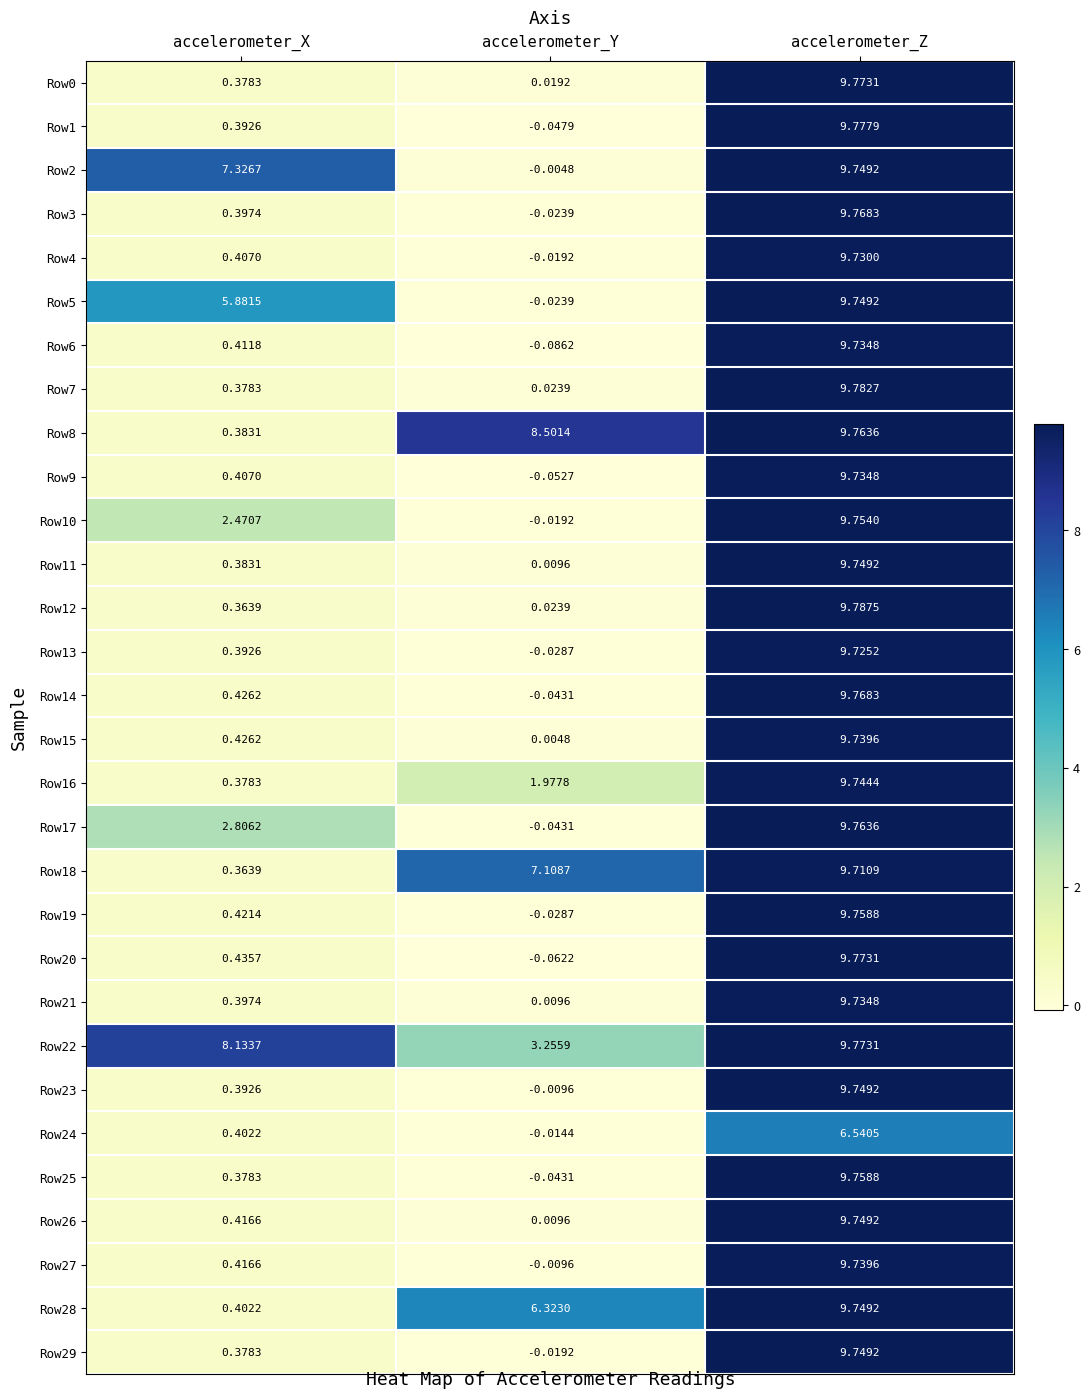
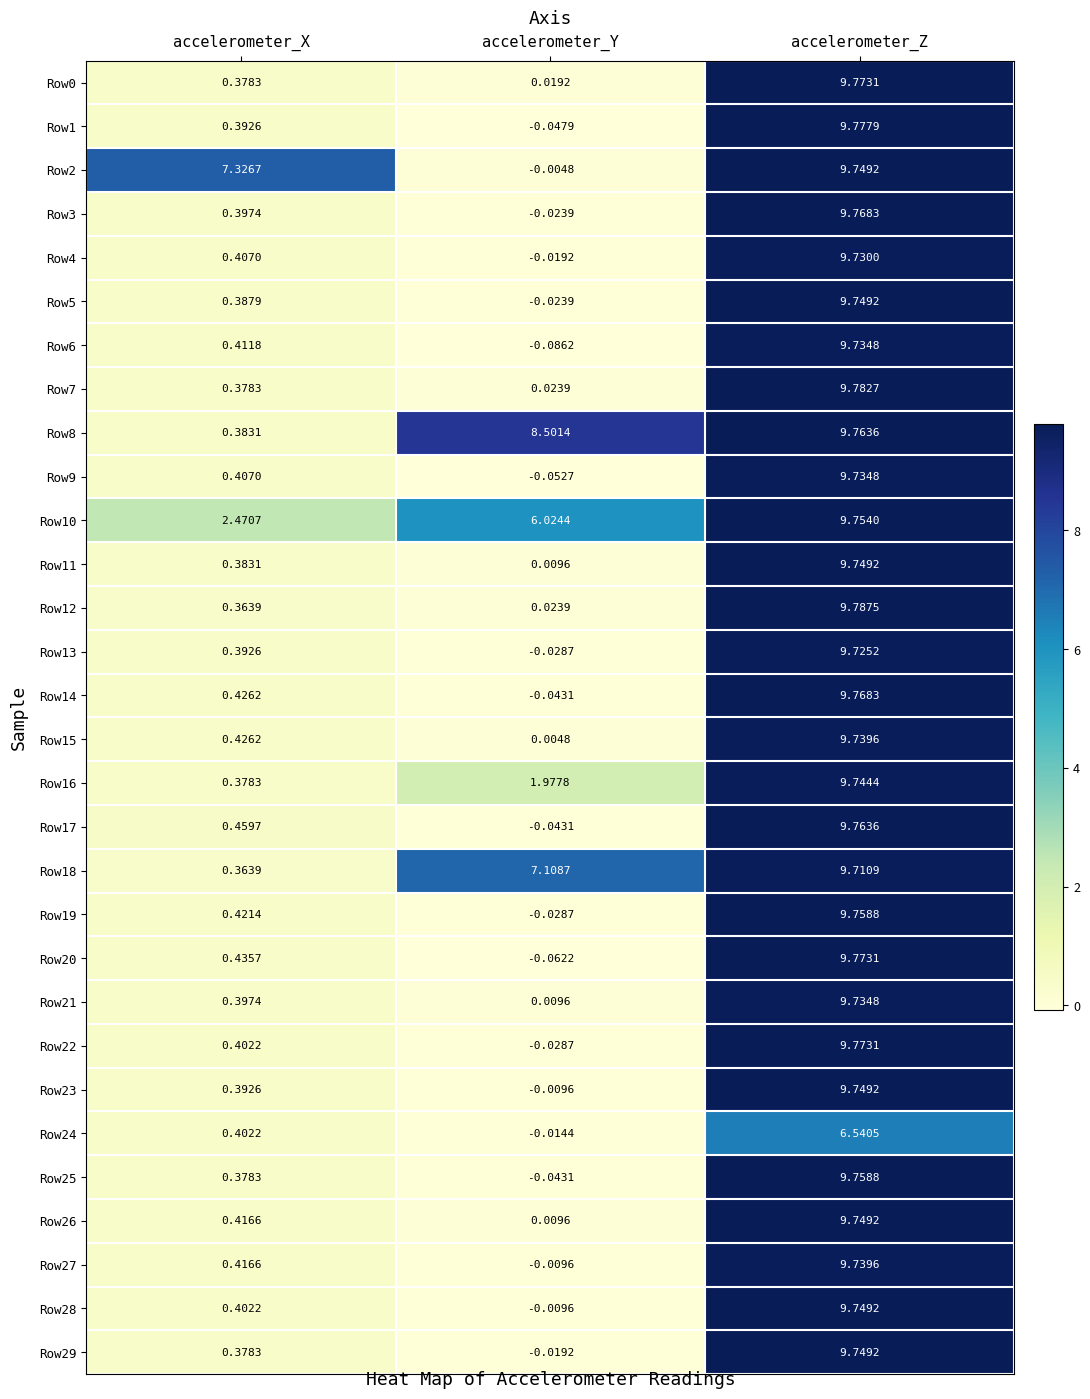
  {
    "Row0": {
      "accelerometer_X": 0.3783,
      "accelerometer_Y": 0.0192,
      "accelerometer_Z": 9.7731
    },
    "Row1": {
      "accelerometer_X": 0.3926,
      "accelerometer_Y": -0.0479,
      "accelerometer_Z": 9.7779
    },
    "Row2": {
      "accelerometer_X": 7.3267,
      "accelerometer_Y": -0.0048,
      "accelerometer_Z": 9.7492
    },
    "Row3": {
      "accelerometer_X": 0.3974,
      "accelerometer_Y": -0.0239,
      "accelerometer_Z": 9.7683
    },
    "Row4": {
      "accelerometer_X": 0.4070,
      "accelerometer_Y": -0.0192,
      "accelerometer_Z": 9.7300
    },
    "Row5": {
-     "accelerometer_X": 5.8815,
+     "accelerometer_X": 0.3879,
      "accelerometer_Y": -0.0239,
      "accelerometer_Z": 9.7492
    },
    "Row6": {
      "accelerometer_X": 0.4118,
      "accelerometer_Y": -0.0862,
      "accelerometer_Z": 9.7348
    },
    "Row7": {
      "accelerometer_X": 0.3783,
      "accelerometer_Y": 0.0239,
      "accelerometer_Z": 9.7827
    },
    "Row8": {
      "accelerometer_X": 0.3831,
      "accelerometer_Y": 8.5014,
      "accelerometer_Z": 9.7636
    },
    "Row9": {
      "accelerometer_X": 0.4070,
      "accelerometer_Y": -0.0527,
      "accelerometer_Z": 9.7348
    },
    "Row10": {
      "accelerometer_X": 2.4707,
-     "accelerometer_Y": -0.0192,
+     "accelerometer_Y": 6.0244,
      "accelerometer_Z": 9.7540
    },
    "Row11": {
      "accelerometer_X": 0.3831,
      "accelerometer_Y": 0.0096,
      "accelerometer_Z": 9.7492
    },
    "Row12": {
      "accelerometer_X": 0.3639,
      "accelerometer_Y": 0.0239,
      "accelerometer_Z": 9.7875
    },
    "Row13": {
      "accelerometer_X": 0.3926,
      "accelerometer_Y": -0.0287,
      "accelerometer_Z": 9.7252
    },
    "Row14": {
      "accelerometer_X": 0.4262,
      "accelerometer_Y": -0.0431,
      "accelerometer_Z": 9.7683
    },
    "Row15": {
      "accelerometer_X": 0.4262,
      "accelerometer_Y": 0.0048,
      "accelerometer_Z": 9.7396
    },
    "Row16": {
      "accelerometer_X": 0.3783,
      "accelerometer_Y": 1.9778,
      "accelerometer_Z": 9.7444
    },
    "Row17": {
-     "accelerometer_X": 2.8062,
+     "accelerometer_X": 0.4597,
      "accelerometer_Y": -0.0431,
      "accelerometer_Z": 9.7636
    },
    "Row18": {
      "accelerometer_X": 0.3639,
      "accelerometer_Y": 7.1087,
      "accelerometer_Z": 9.7109
    },
    "Row19": {
      "accelerometer_X": 0.4214,
      "accelerometer_Y": -0.0287,
      "accelerometer_Z": 9.7588
    },
    "Row20": {
      "accelerometer_X": 0.4357,
      "accelerometer_Y": -0.0622,
      "accelerometer_Z": 9.7731
    },
    "Row21": {
      "accelerometer_X": 0.3974,
      "accelerometer_Y": 0.0096,
      "accelerometer_Z": 9.7348
    },
    "Row22": {
-     "accelerometer_X": 8.1337,
-     "accelerometer_Y": 3.2559,
+     "accelerometer_X": 0.4022,
+     "accelerometer_Y": -0.0287,
      "accelerometer_Z": 9.7731
    },
    "Row23": {
      "accelerometer_X": 0.3926,
      "accelerometer_Y": -0.0096,
      "accelerometer_Z": 9.7492
    },
    "Row24": {
      "accelerometer_X": 0.4022,
      "accelerometer_Y": -0.0144,
      "accelerometer_Z": 6.5405
    },
    "Row25": {
      "accelerometer_X": 0.3783,
      "accelerometer_Y": -0.0431,
      "accelerometer_Z": 9.7588
    },
    "Row26": {
      "accelerometer_X": 0.4166,
      "accelerometer_Y": 0.0096,
      "accelerometer_Z": 9.7492
    },
    "Row27": {
      "accelerometer_X": 0.4166,
      "accelerometer_Y": -0.0096,
      "accelerometer_Z": 9.7396
    },
    "Row28": {
      "accelerometer_X": 0.4022,
-     "accelerometer_Y": 6.3230,
+     "accelerometer_Y": -0.0096,
      "accelerometer_Z": 9.7492
    },
    "Row29": {
      "accelerometer_X": 0.3783,
      "accelerometer_Y": -0.0192,
      "accelerometer_Z": 9.7492
    }
  }
